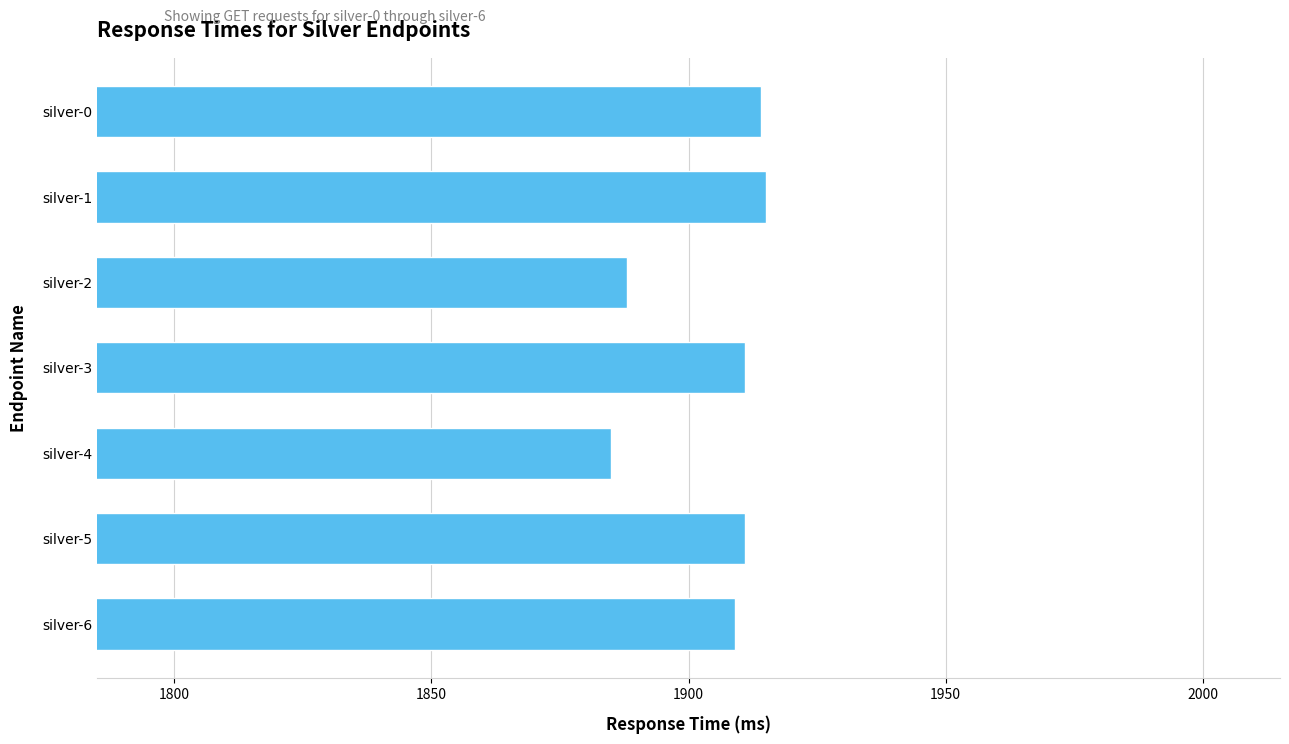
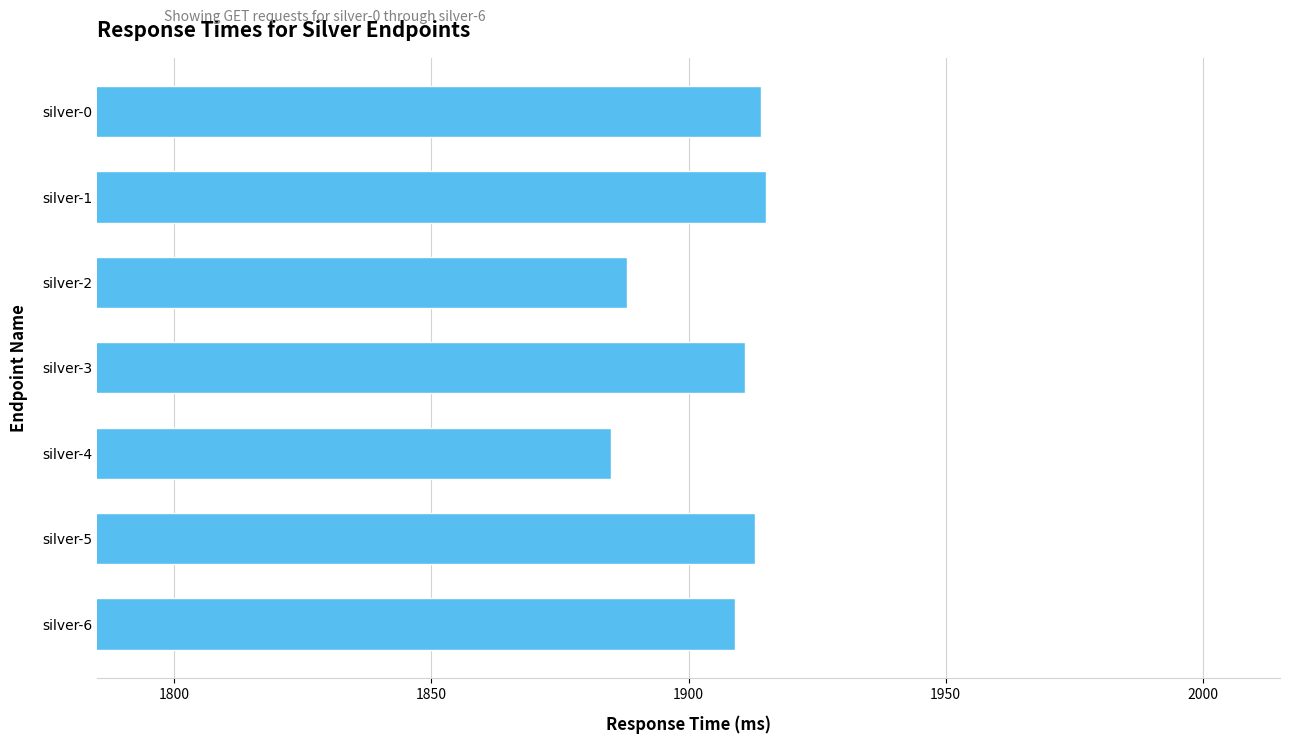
  {
    "silver-0": 1914,
    "silver-1": 1915,
    "silver-2": 1888,
    "silver-3": 1911,
    "silver-4": 1885,
-   "silver-5": 1911,
+   "silver-5": 1913,
    "silver-6": 1909
  }
